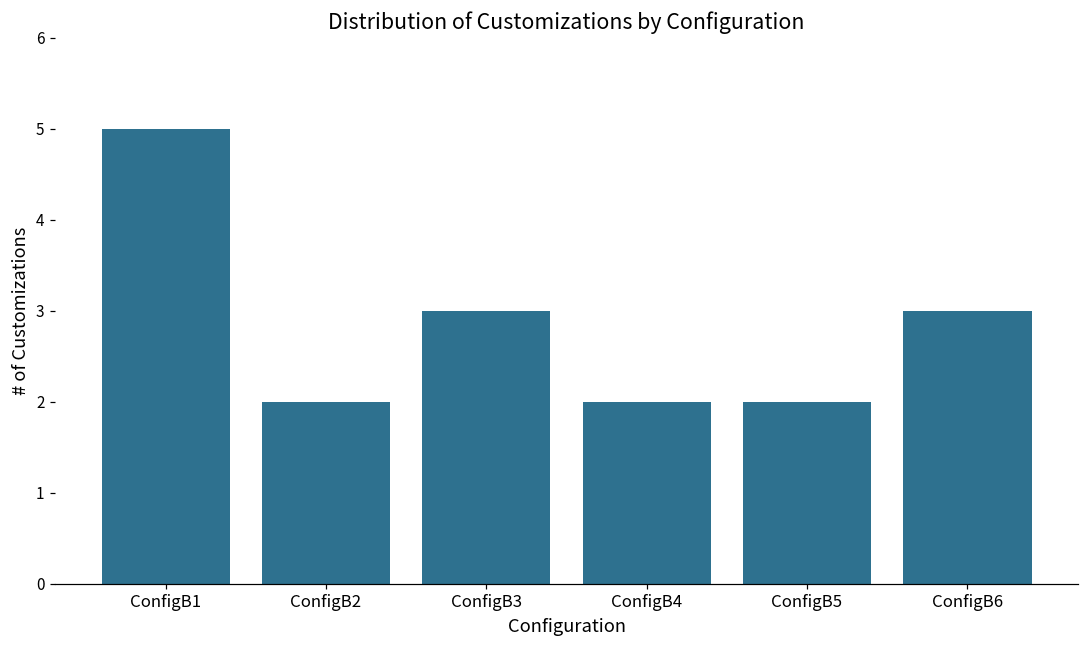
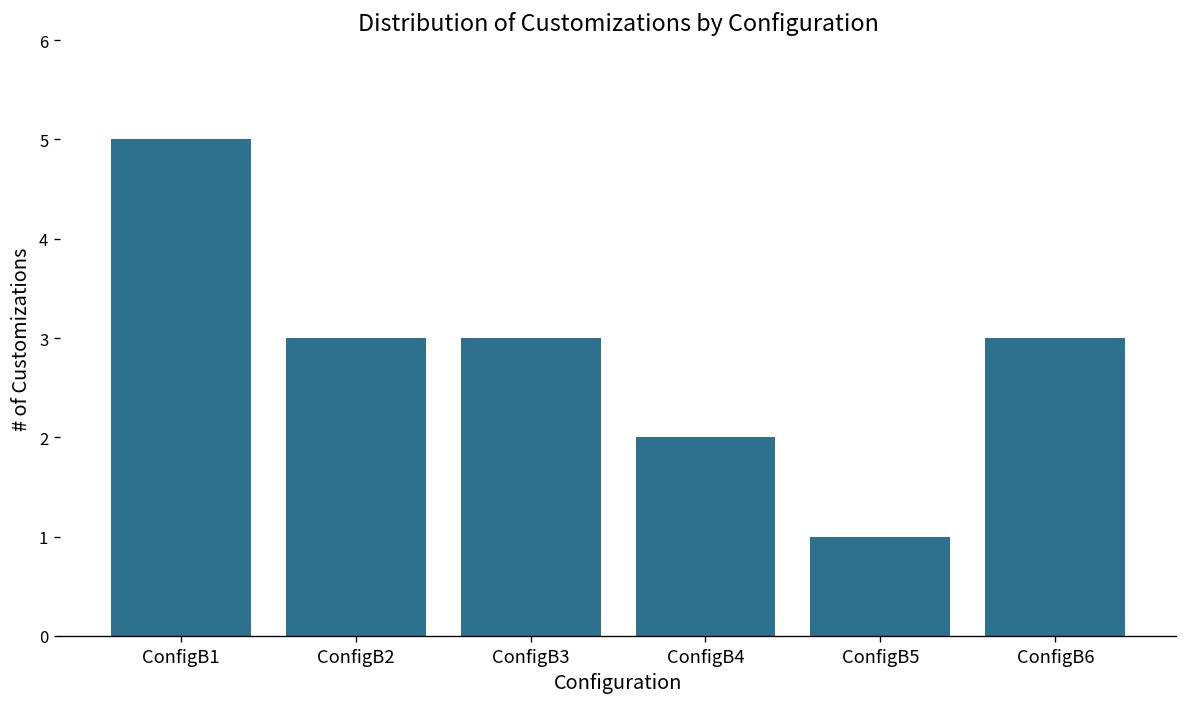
  {
    "ConfigB1": 5,
-   "ConfigB2": 2,
+   "ConfigB2": 3,
    "ConfigB3": 3,
    "ConfigB4": 2,
-   "ConfigB5": 2,
+   "ConfigB5": 1,
    "ConfigB6": 3
  }
